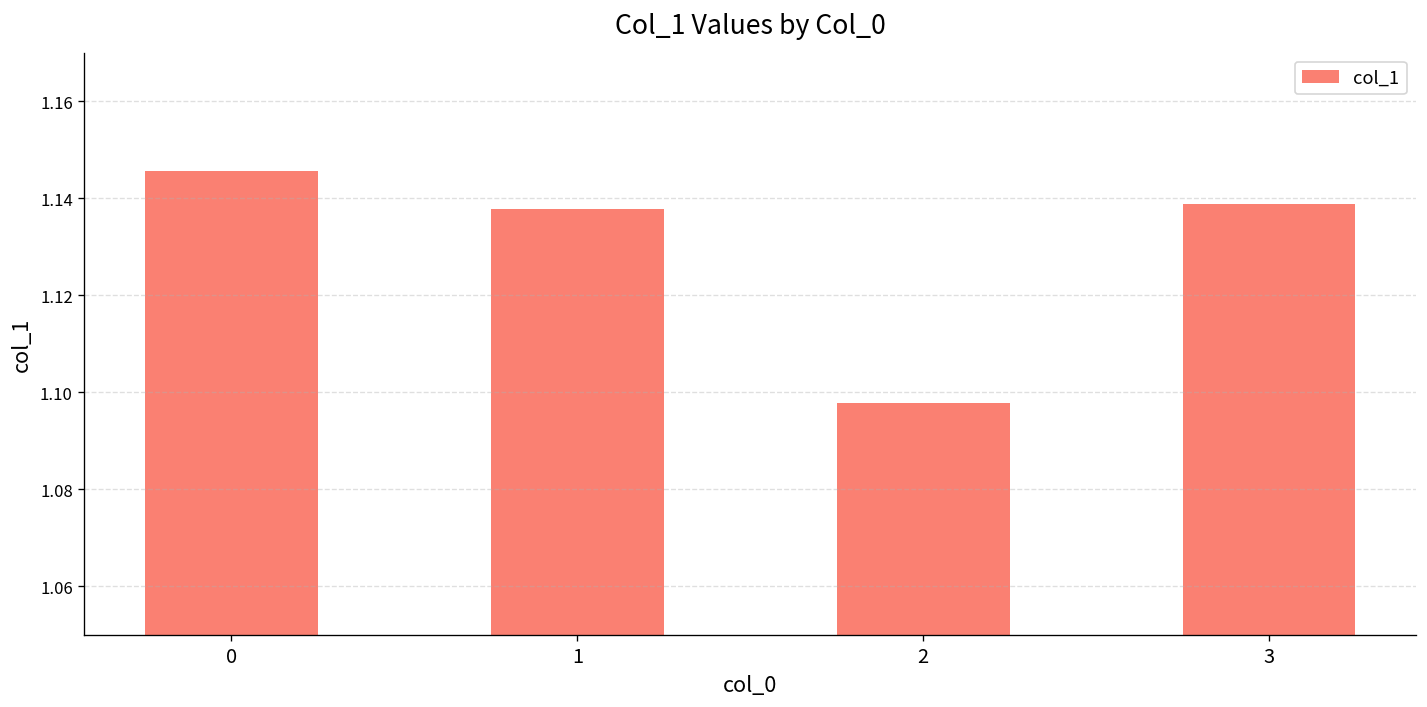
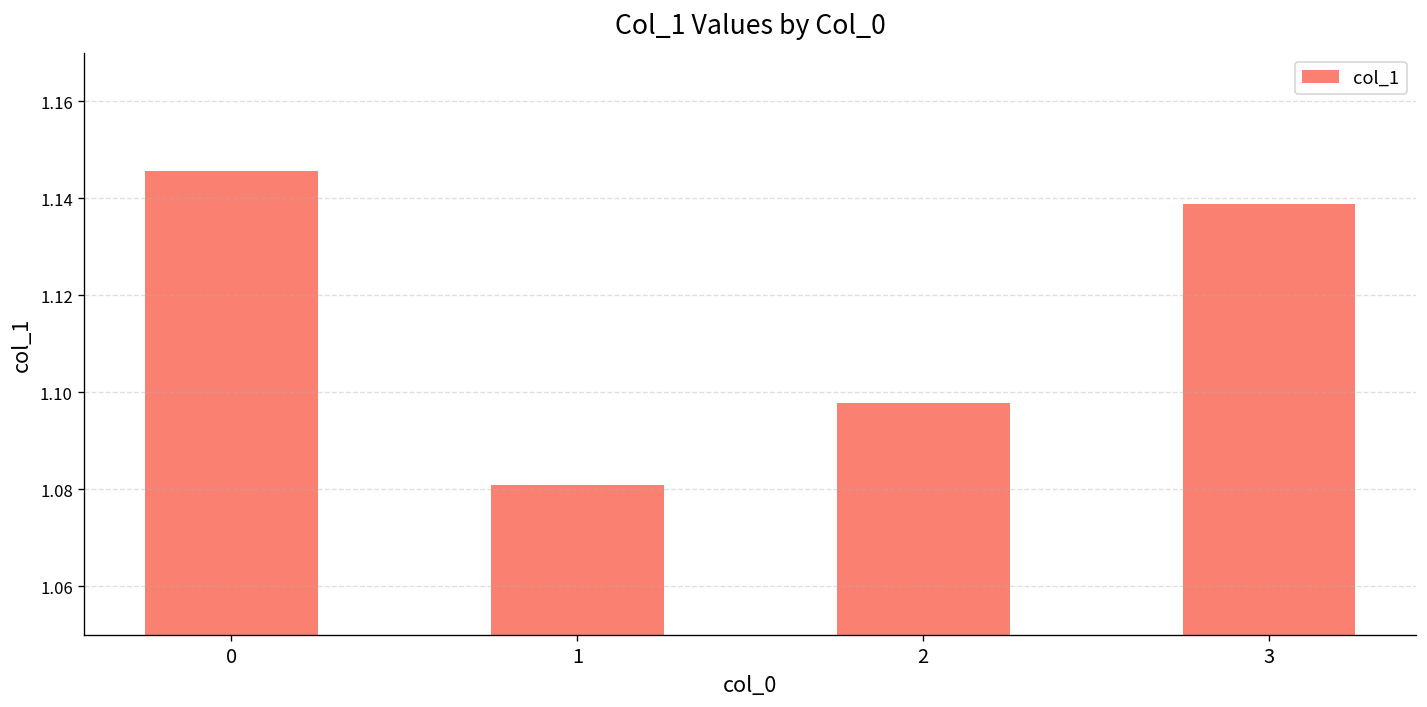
  {
    "0": 1.146,
-   "1": 1.138,
+   "1": 1.081,
    "2": 1.098,
    "3": 1.139
  }
